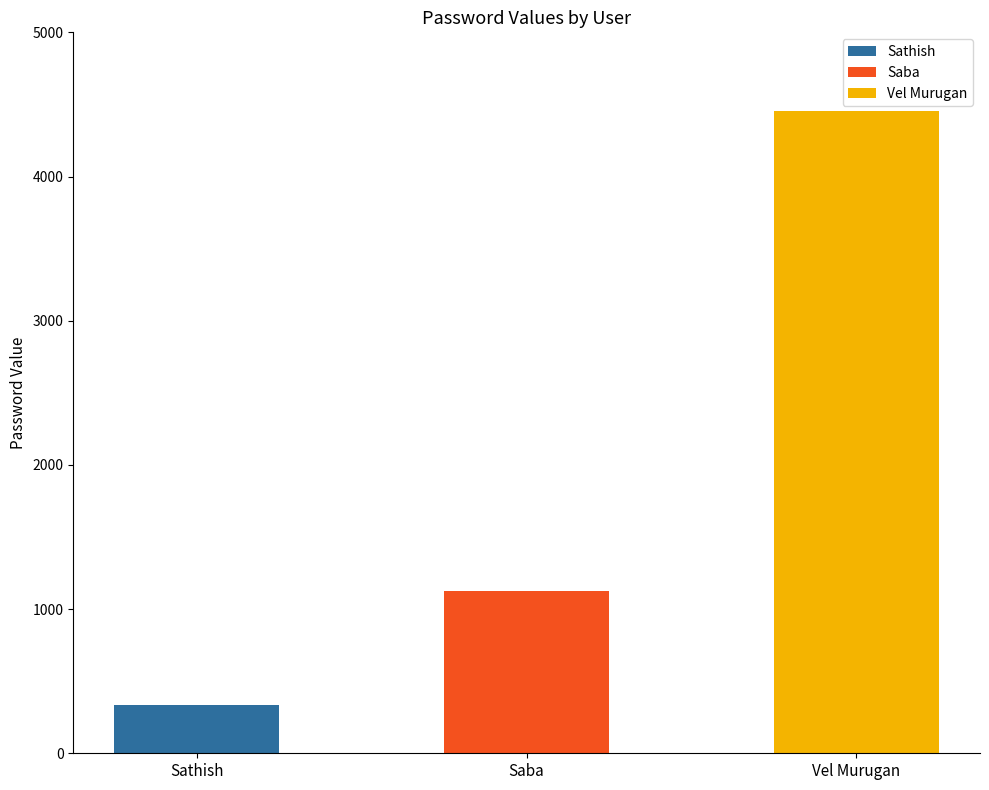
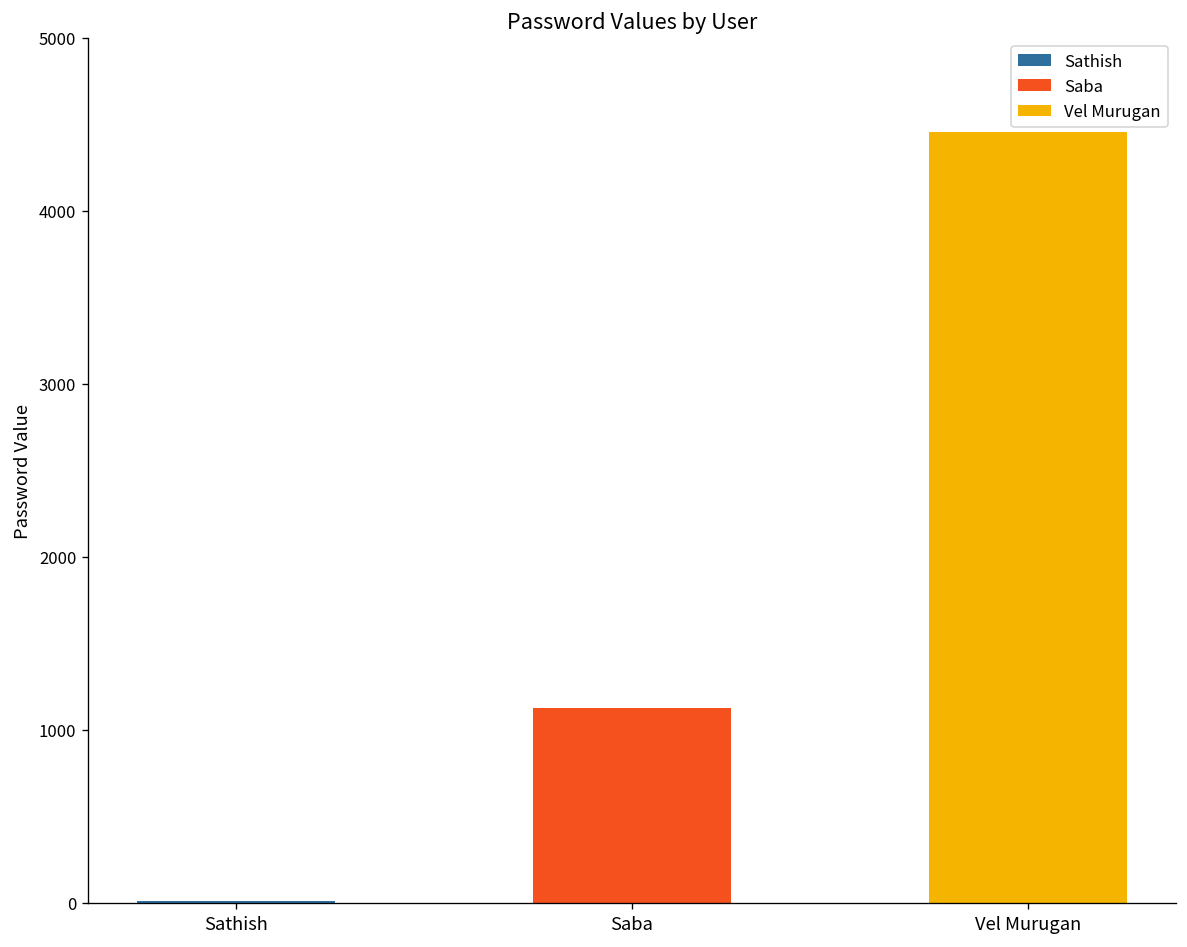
  {
-   "Sathish": 330,
+   "Sathish": 10,
    "Saba": 1120,
    "Vel Murugan": 4460
  }
